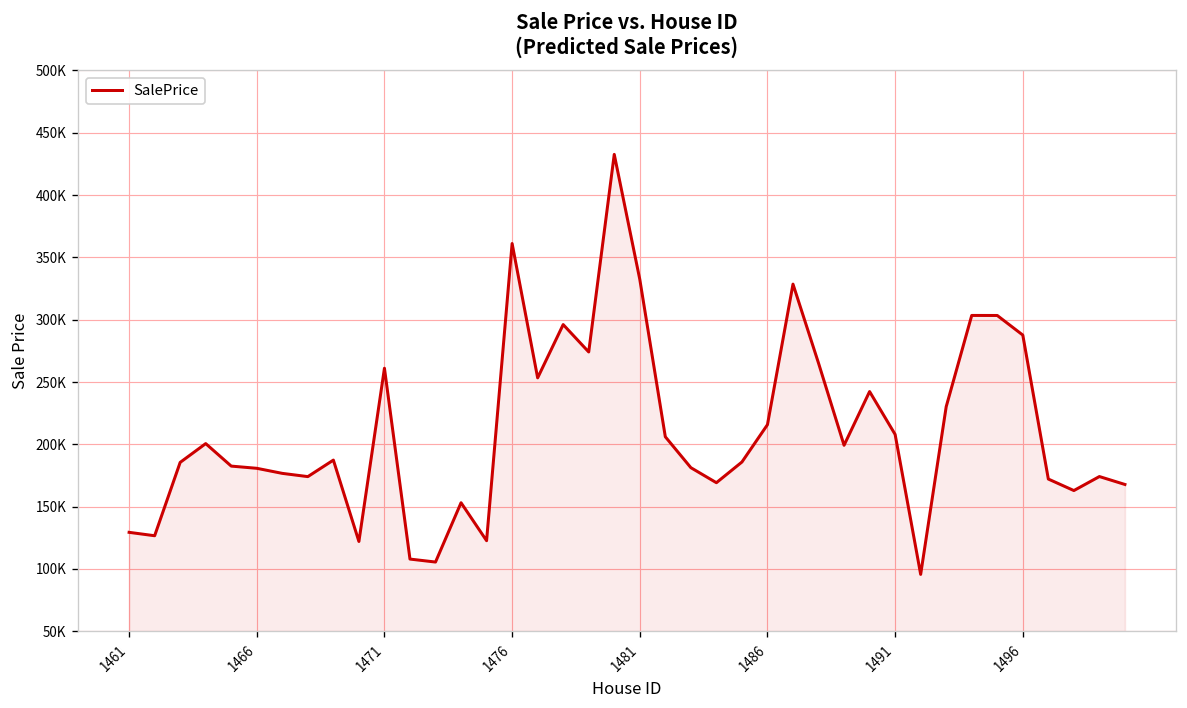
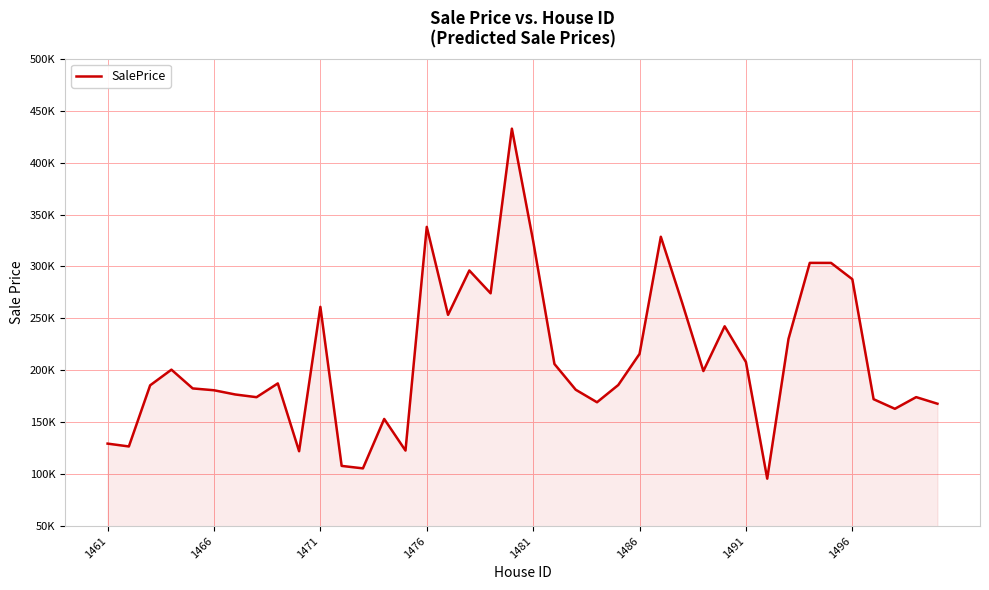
  {
    "1461": 129000,
    "1466": 181000,
    "1471": 261000,
-   "1476": 361000,
-   "1481": 332000,
+   "1476": 338000,
+   "1481": 324000,
    "1486": 216000,
    "1491": 208000,
    "1496": 288000
  }
